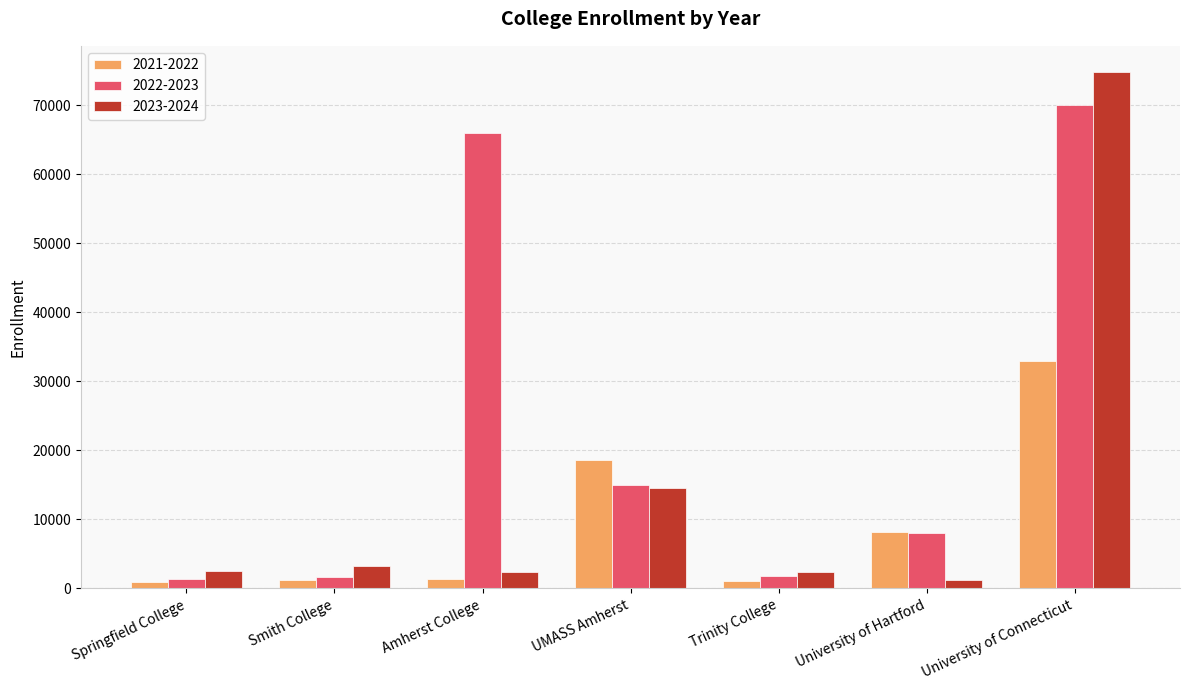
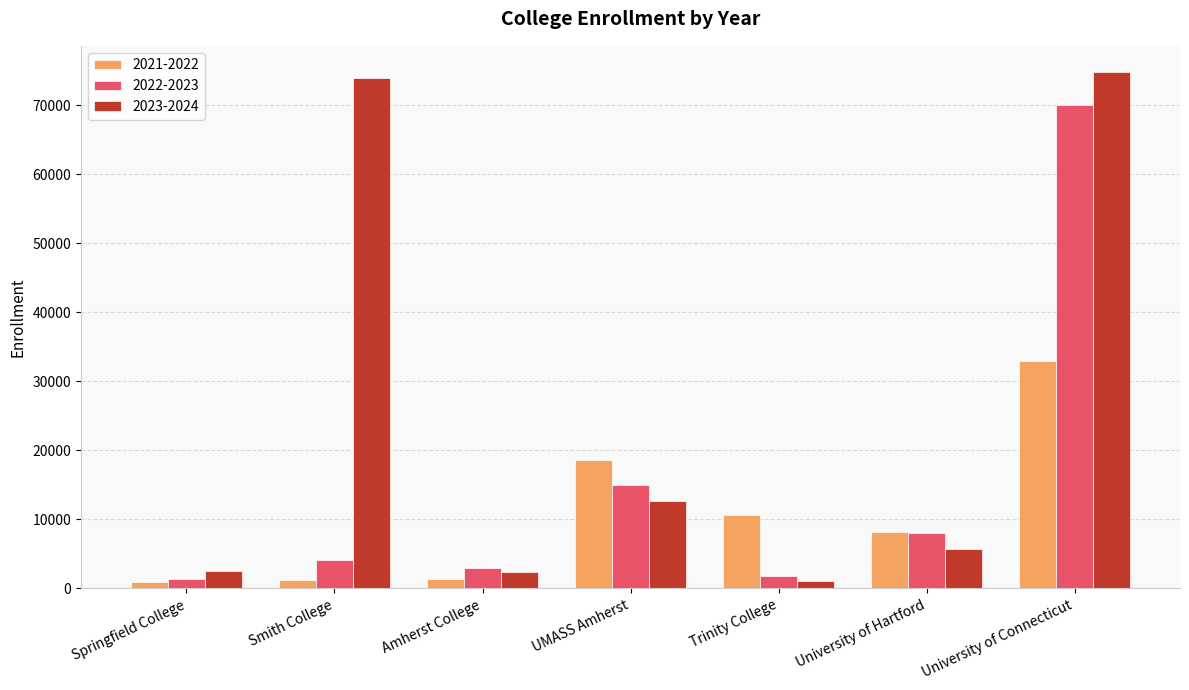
  {
    "2021-2022": {
      "Springfield College": 1000,
      "Smith College": 1000,
      "Amherst College": 1000,
      "UMASS Amherst": 19000,
-     "Trinity College": 1000,
+     "Trinity College": 11000,
      "University of Hartford": 8000,
      "University of Connecticut": 33000
    },
    "2022-2023": {
      "Springfield College": 1000,
-     "Smith College": 2000,
-     "Amherst College": 66000,
+     "Smith College": 4000,
+     "Amherst College": 3000,
      "UMASS Amherst": 15000,
      "Trinity College": 2000,
      "University of Hartford": 8000,
      "University of Connecticut": 70000
    },
    "2023-2024": {
      "Springfield College": 3000,
-     "Smith College": 3000,
+     "Smith College": 74000,
      "Amherst College": 2000,
-     "UMASS Amherst": 15000,
-     "Trinity College": 2000,
-     "University of Hartford": 1000,
+     "UMASS Amherst": 13000,
+     "Trinity College": 1000,
+     "University of Hartford": 6000,
      "University of Connecticut": 75000
    }
  }
